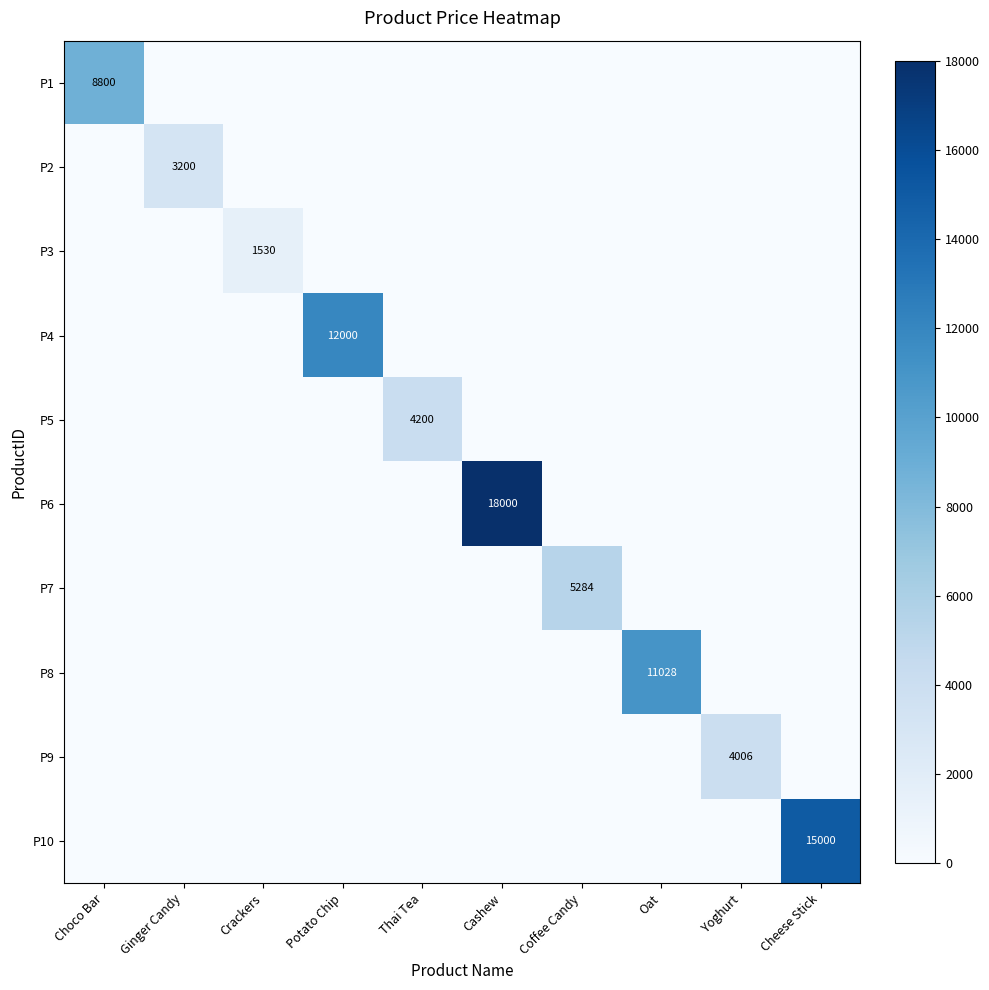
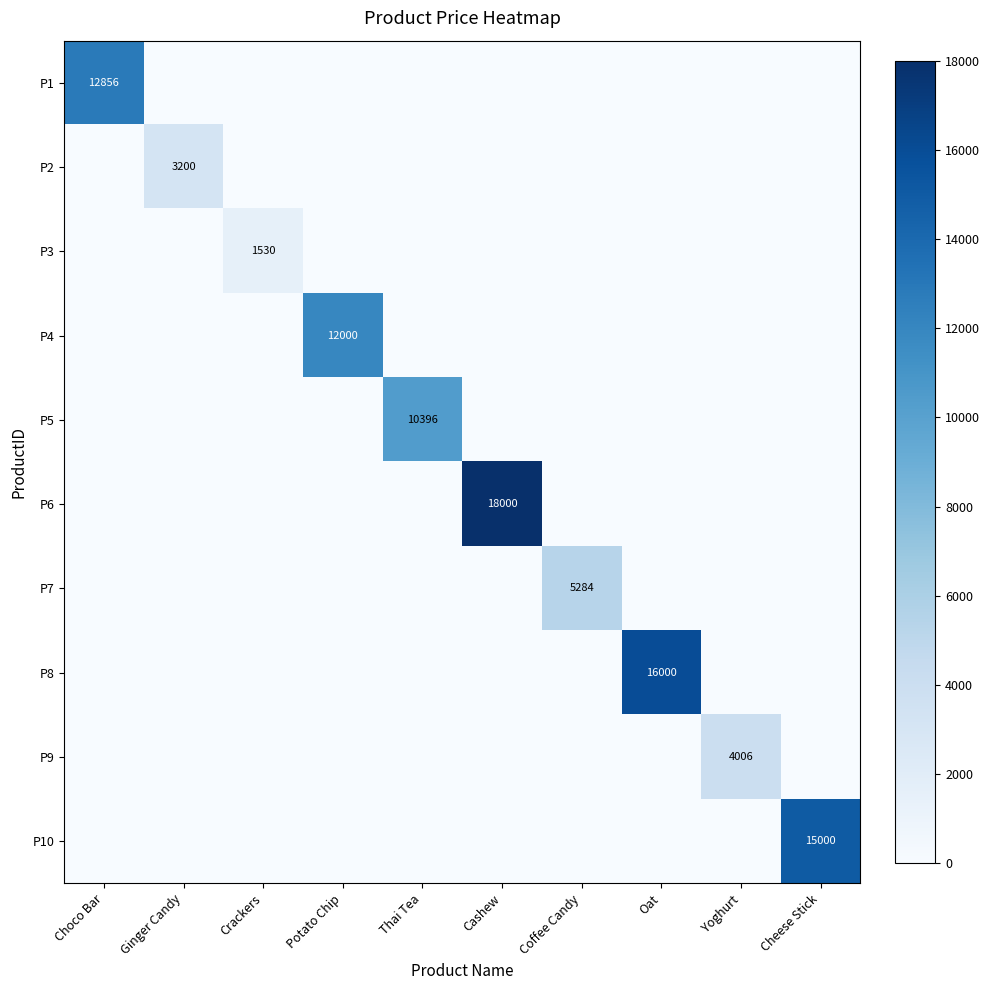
  {
    "P1": {
-     "Choco Bar": 8800
+     "Choco Bar": 12856
    },
    "P2": {
      "Ginger Candy": 3200
    },
    "P3": {
      "Crackers": 1530
    },
    "P4": {
      "Potato Chip": 12000
    },
    "P5": {
-     "Thai Tea": 4200
+     "Thai Tea": 10396
    },
    "P6": {
      "Cashew": 18000
    },
    "P7": {
      "Coffee Candy": 5284
    },
    "P8": {
-     "Oat": 11028
+     "Oat": 16000
    },
    "P9": {
      "Yoghurt": 4006
    },
    "P10": {
      "Cheese Stick": 15000
    }
  }
